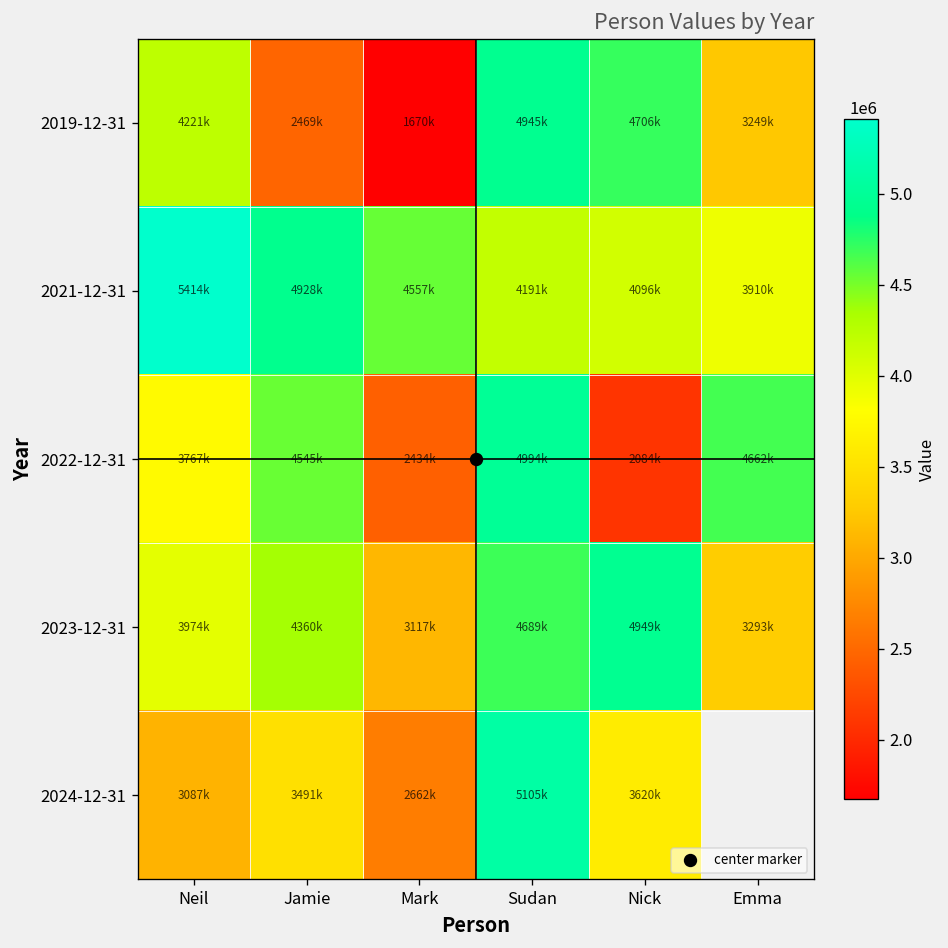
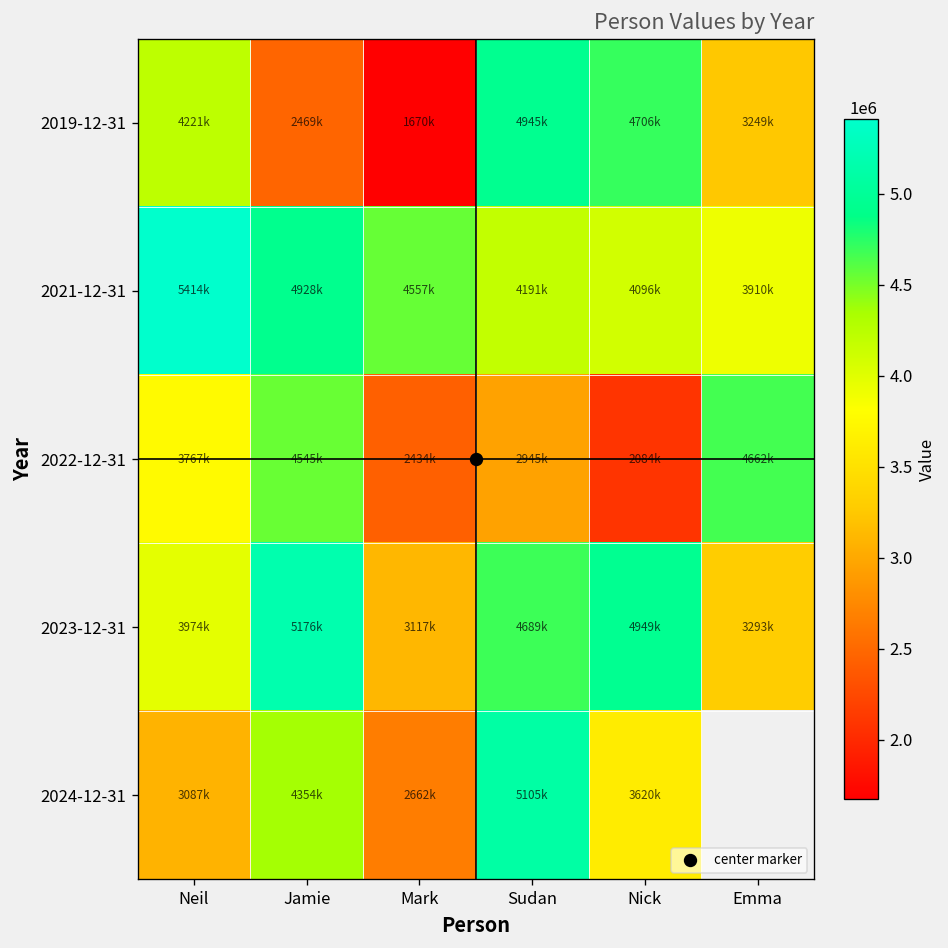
  {
    "2019-12-31": {
      "Neil": "4221k",
      "Jamie": "2469k",
      "Mark": "1670k",
      "Sudan": "4945k",
      "Nick": "4706k",
      "Emma": "3249k"
    },
    "2021-12-31": {
      "Neil": "5414k",
      "Jamie": "4928k",
      "Mark": "4557k",
      "Sudan": "4191k",
      "Nick": "4096k",
      "Emma": "3910k"
    },
    "2022-12-31": {
      "Neil": "3767k",
      "Jamie": "4545k",
      "Mark": "2434k",
-     "Sudan": "4994k",
+     "Sudan": "2945k",
      "Nick": "2084k",
      "Emma": "4662k"
    },
    "2023-12-31": {
      "Neil": "3974k",
-     "Jamie": "4360k",
+     "Jamie": "5176k",
      "Mark": "3117k",
      "Sudan": "4689k",
      "Nick": "4949k",
      "Emma": "3293k"
    },
    "2024-12-31": {
      "Neil": "3087k",
-     "Jamie": "3491k",
+     "Jamie": "4354k",
      "Mark": "2662k",
      "Sudan": "5105k",
      "Nick": "3620k"
    }
  }
